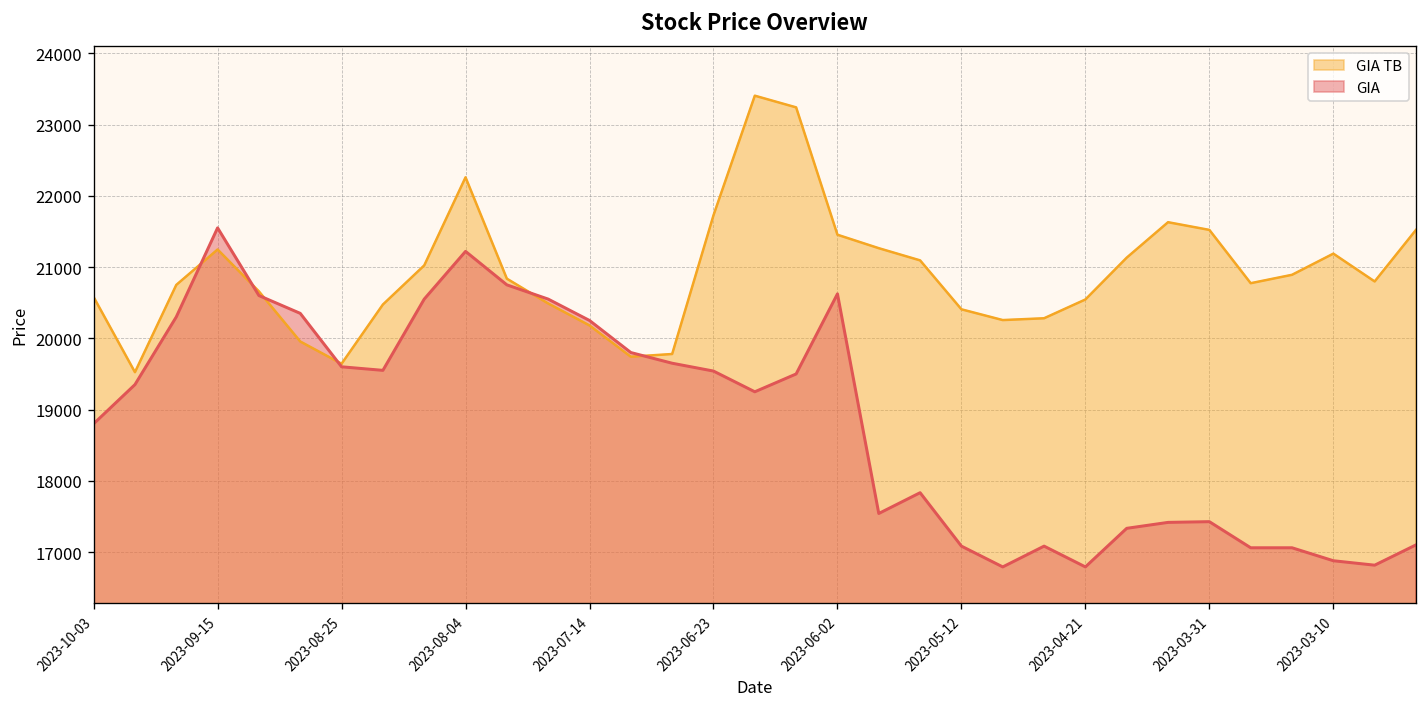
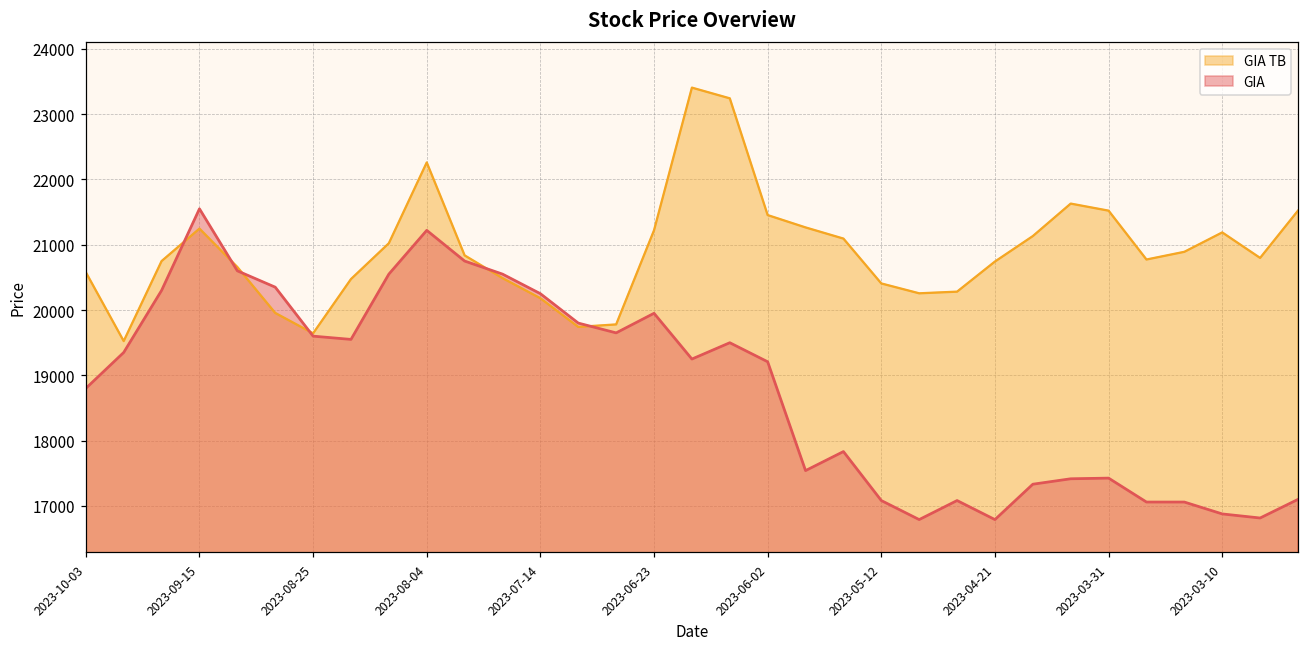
  {
    "GIA TB": {
      "2023-10-03": 20600,
      "2023-09-15": 21200,
      "2023-08-04": 22300,
      "2023-07-14": 20200,
-     "2023-06-23": 21700,
+     "2023-06-23": 21200,
      "2023-06-02": 21500,
      "2023-05-12": 20400,
-     "2023-04-21": 20500,
+     "2023-04-21": 20700,
      "2023-03-31": 21500,
      "2023-03-10": 21200
    },
    "GIA": {
      "2023-10-03": 18800,
      "2023-09-15": 21600,
      "2023-08-04": 21200,
      "2023-07-14": 20300,
-     "2023-06-23": 19500,
-     "2023-06-02": 20600,
+     "2023-06-23": 20000,
+     "2023-06-02": 19200,
      "2023-05-12": 17100,
      "2023-04-21": 16800,
      "2023-03-31": 17400,
      "2023-03-10": 16900
    }
  }
